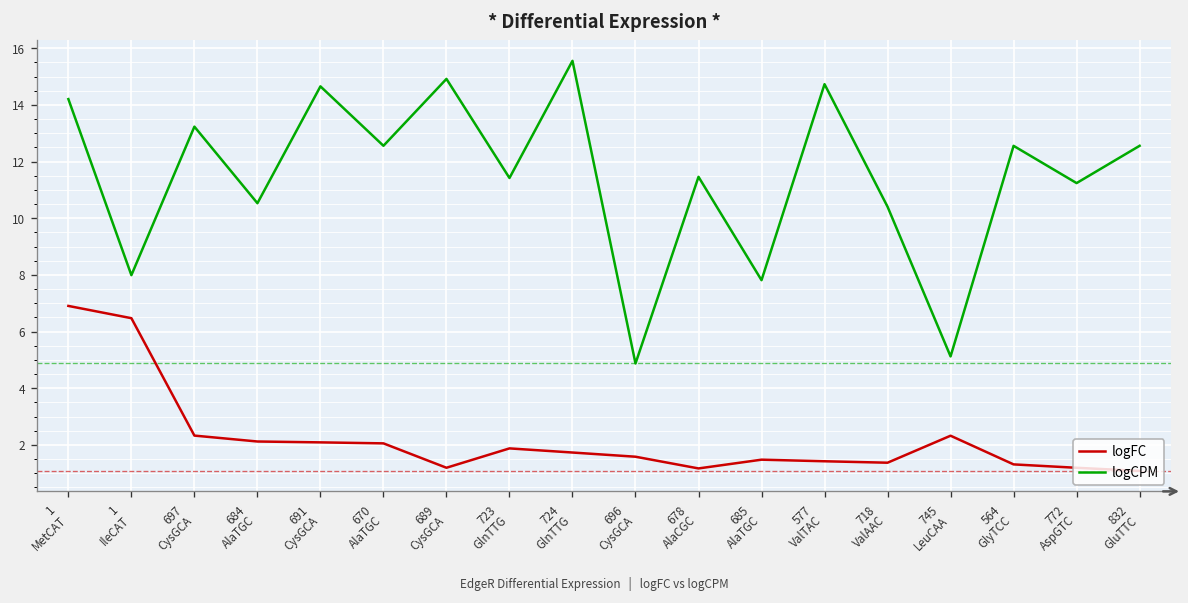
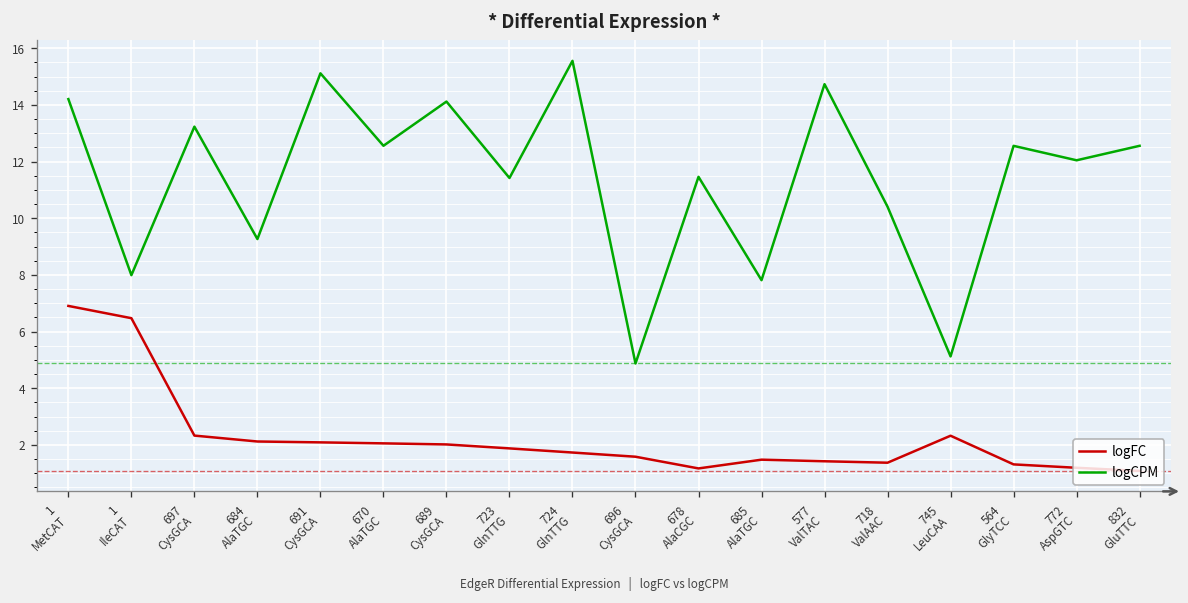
  {
    "logFC": {
      "1 MetCAT": 6.9,
      "1 IleCAT": 6.5,
      "697 CysGCA": 2.3,
      "684 AlaTGC": 2.1,
      "691 CysGCA": 2.1,
      "670 AlaTGC": 2.1,
-     "689 CysGCA": 1.2,
+     "689 CysGCA": 2.0,
      "723 GlnTTG": 1.9,
      "724 GlnTTG": 1.7,
      "696 CysGCA": 1.6,
      "678 AlaCGC": 1.2,
      "685 AlaTGC": 1.5,
      "577 ValTAC": 1.4,
      "718 ValAAC": 1.4,
      "745 LeuCAA": 2.3,
      "564 GlyTCC": 1.3
    },
    "logCPM": {
      "1 MetCAT": 14.2,
      "1 IleCAT": 8.0,
      "697 CysGCA": 13.2,
-     "684 AlaTGC": 10.5,
-     "691 CysGCA": 14.7,
+     "684 AlaTGC": 9.3,
+     "691 CysGCA": 15.1,
      "670 AlaTGC": 12.6,
-     "689 CysGCA": 14.9,
+     "689 CysGCA": 14.1,
      "723 GlnTTG": 11.4,
      "724 GlnTTG": 15.6,
      "696 CysGCA": 4.9,
      "678 AlaCGC": 11.5,
      "685 AlaTGC": 7.8,
      "577 ValTAC": 14.7,
      "718 ValAAC": 10.4,
      "745 LeuCAA": 5.1,
      "564 GlyTCC": 12.6,
-     "772 AspGTC": 11.2,
+     "772 AspGTC": 12.0,
      "832 GluTTC": 12.6
    }
  }
